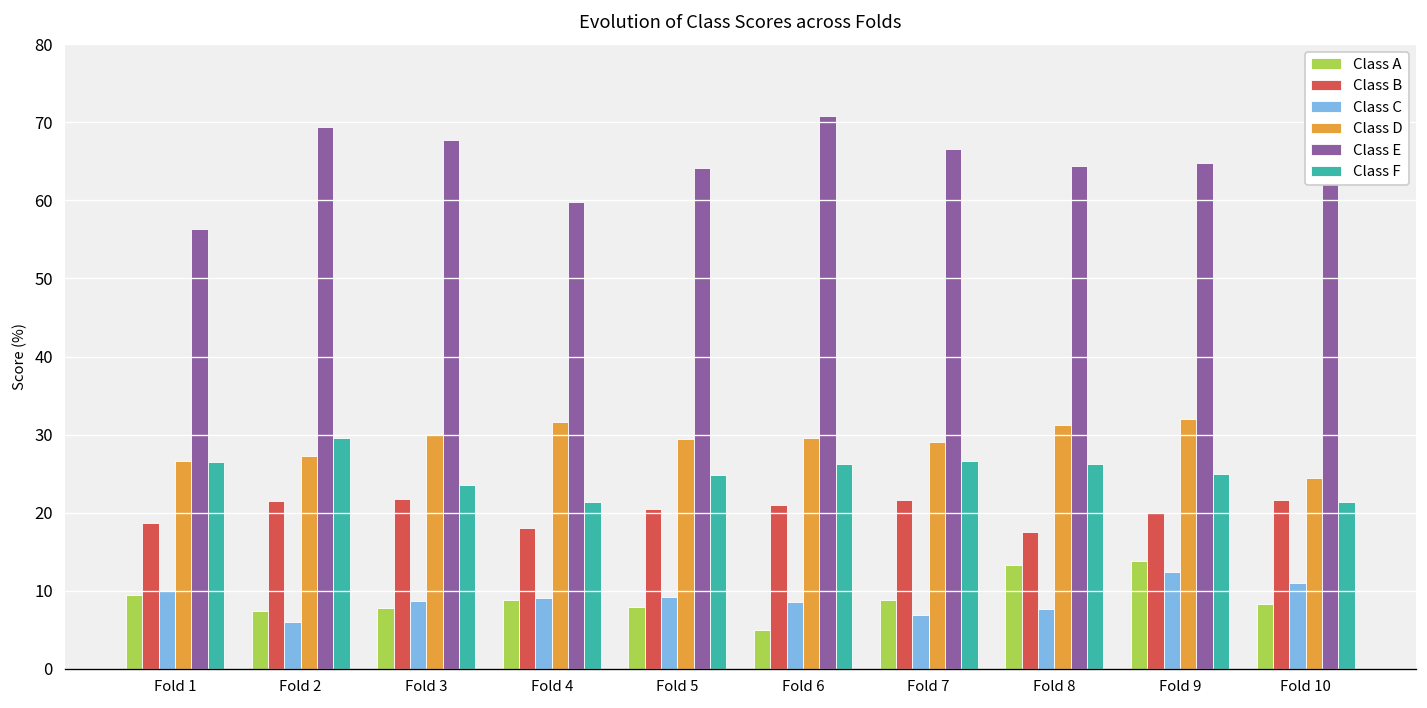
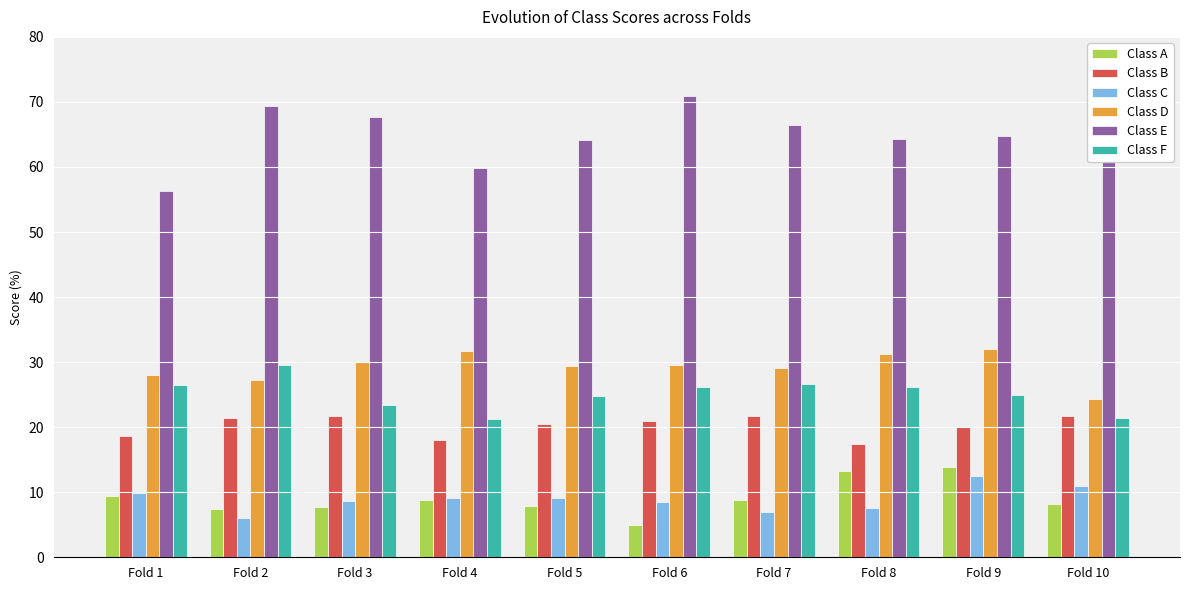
  {
    "Class A": {
      "Fold 1": 9,
      "Fold 2": 7,
      "Fold 3": 8,
      "Fold 4": 9,
      "Fold 5": 8,
      "Fold 6": 5,
      "Fold 7": 9,
      "Fold 8": 13,
      "Fold 9": 14,
      "Fold 10": 8
    },
    "Class B": {
      "Fold 1": 19,
      "Fold 2": 21,
      "Fold 3": 22,
      "Fold 4": 18,
      "Fold 5": 20,
      "Fold 6": 21,
      "Fold 7": 22,
      "Fold 8": 17,
      "Fold 9": 20,
      "Fold 10": 22
    },
    "Class C": {
      "Fold 1": 10,
      "Fold 2": 6,
      "Fold 3": 9,
      "Fold 4": 9,
      "Fold 5": 9,
      "Fold 6": 9,
      "Fold 7": 7,
      "Fold 8": 8,
      "Fold 9": 12,
      "Fold 10": 11
    },
    "Class D": {
-     "Fold 1": 27,
+     "Fold 1": 28,
      "Fold 2": 27,
      "Fold 3": 30,
      "Fold 4": 32,
      "Fold 5": 29,
      "Fold 6": 30,
      "Fold 7": 29,
      "Fold 8": 31,
      "Fold 9": 32,
      "Fold 10": 24
    },
    "Class E": {
      "Fold 1": 56,
      "Fold 2": 69,
      "Fold 3": 68,
      "Fold 4": 60,
      "Fold 5": 64,
      "Fold 6": 71,
      "Fold 7": 67,
      "Fold 8": 64,
      "Fold 9": 65
    },
    "Class F": {
      "Fold 1": 27,
      "Fold 2": 30,
      "Fold 3": 23,
      "Fold 4": 21,
      "Fold 5": 25,
      "Fold 6": 26,
      "Fold 7": 27,
      "Fold 8": 26,
      "Fold 9": 25,
      "Fold 10": 21
    }
  }
